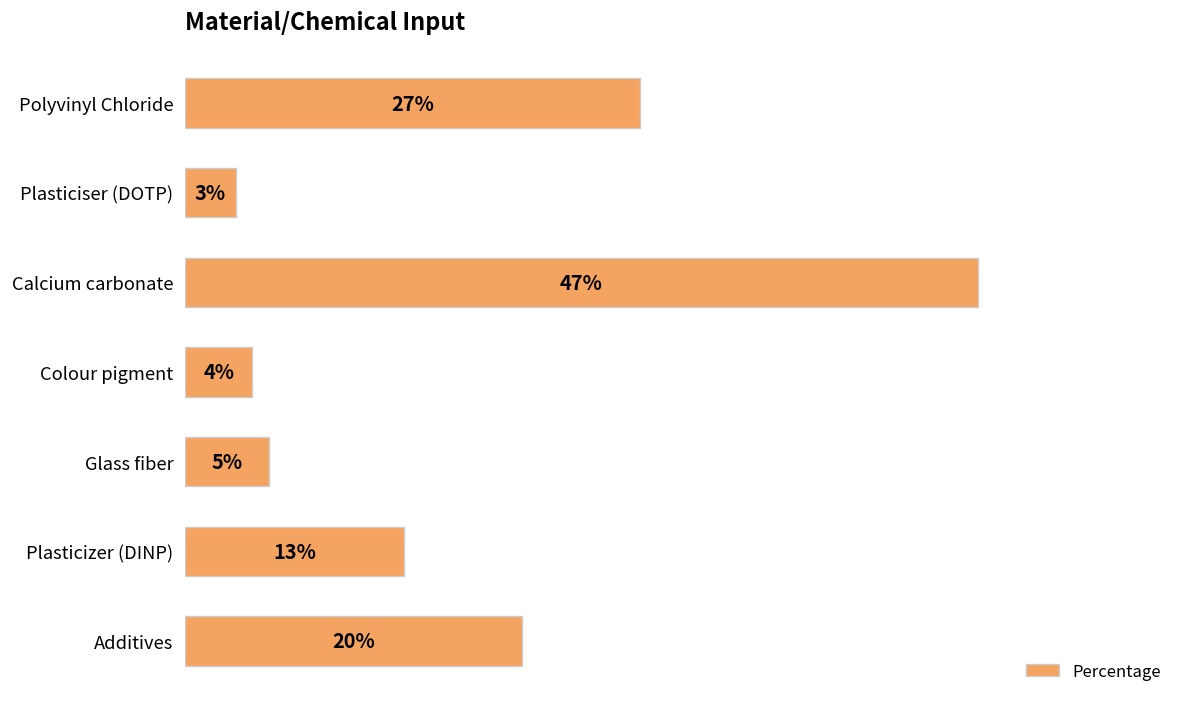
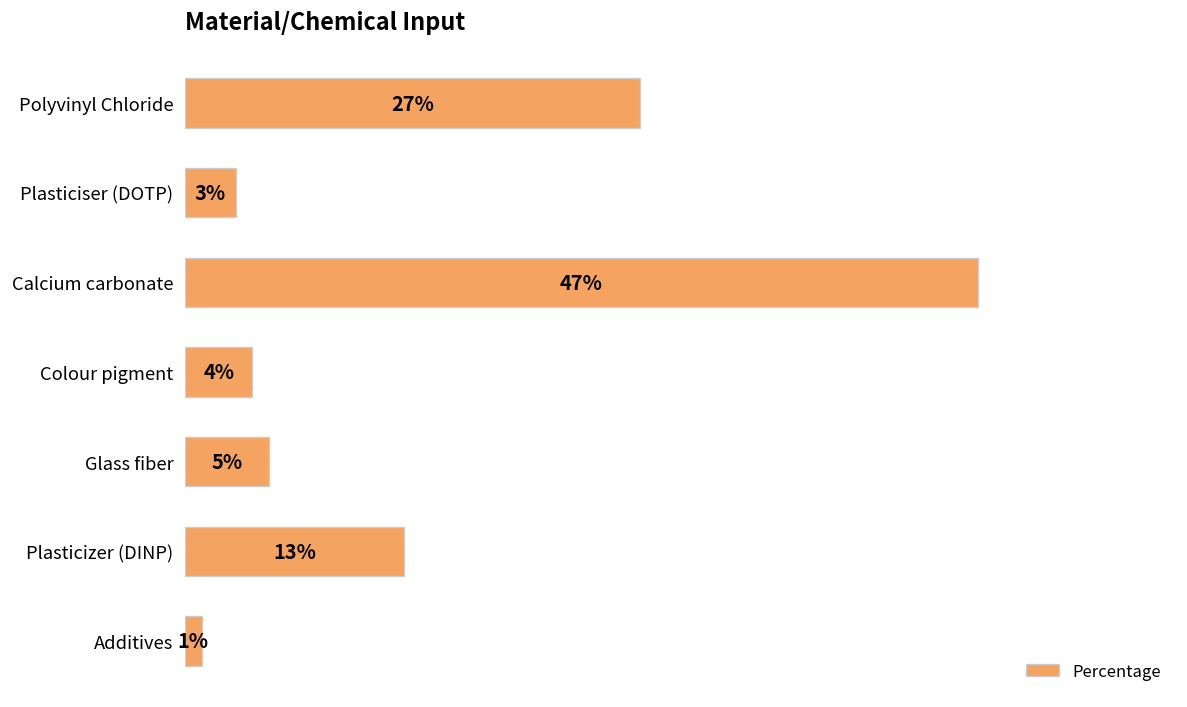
  {
    "Polyvinyl Chloride": "27%",
    "Plasticiser (DOTP)": "3%",
    "Calcium carbonate": "47%",
    "Colour pigment": "4%",
    "Glass fiber": "5%",
    "Plasticizer (DINP)": "13%",
-   "Additives": "20%"
+   "Additives": "1%"
  }
